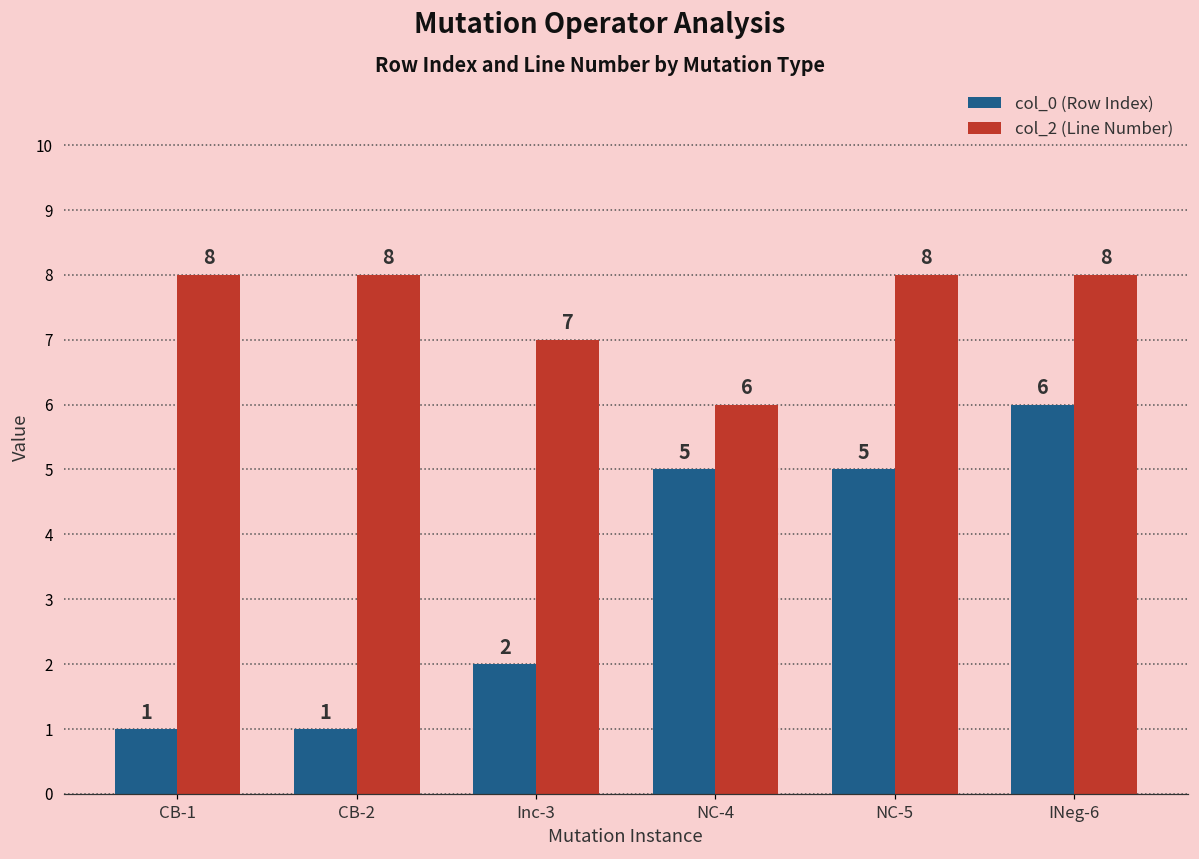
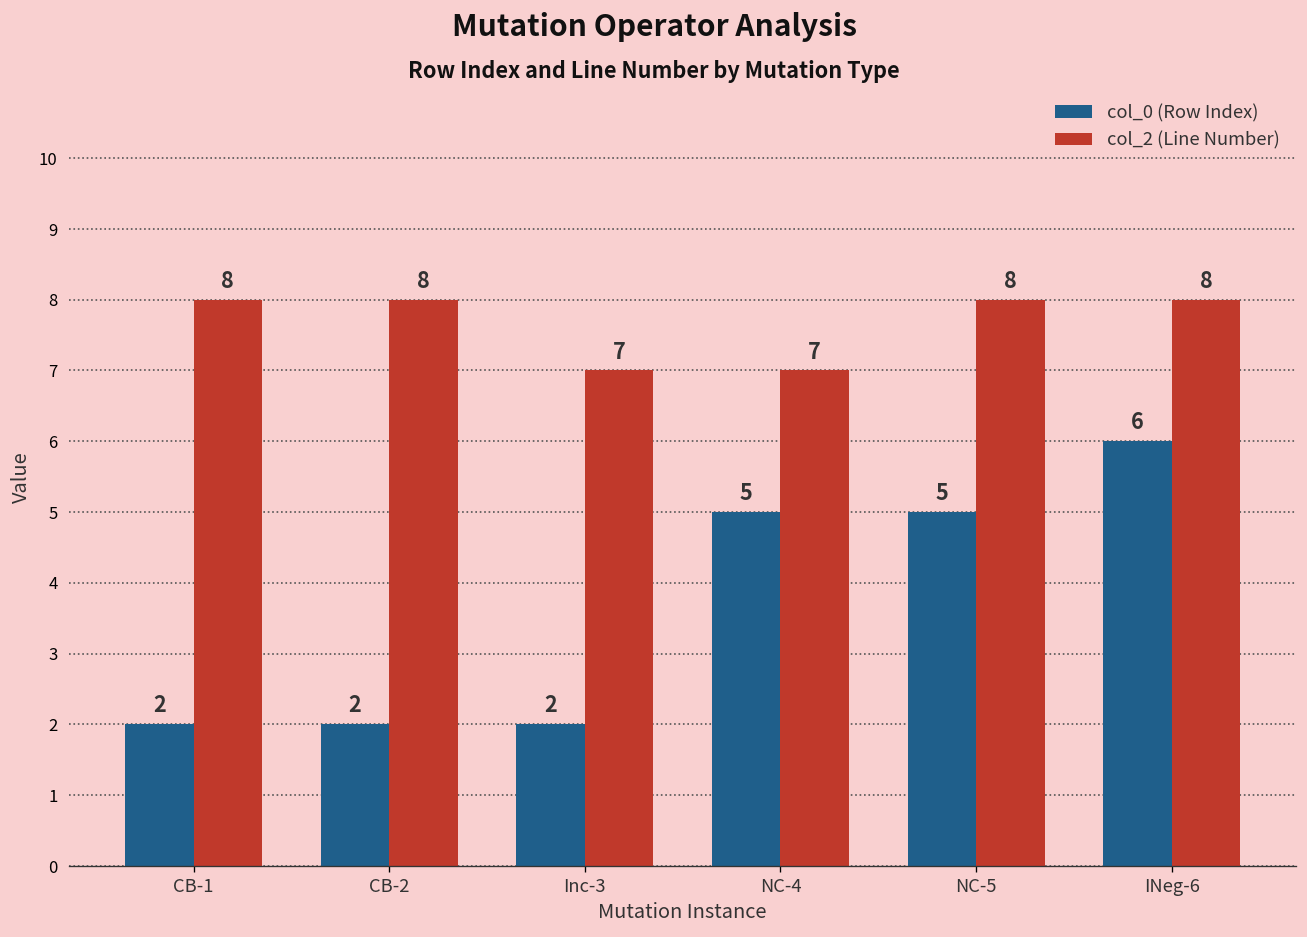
  {
    "col_0 (Row Index)": {
-     "CB-1": 1,
-     "CB-2": 1,
+     "CB-1": 2,
+     "CB-2": 2,
      "Inc-3": 2,
      "NC-4": 5,
      "NC-5": 5,
      "INeg-6": 6
    },
    "col_2 (Line Number)": {
      "CB-1": 8,
      "CB-2": 8,
      "Inc-3": 7,
-     "NC-4": 6,
+     "NC-4": 7,
      "NC-5": 8,
      "INeg-6": 8
    }
  }
